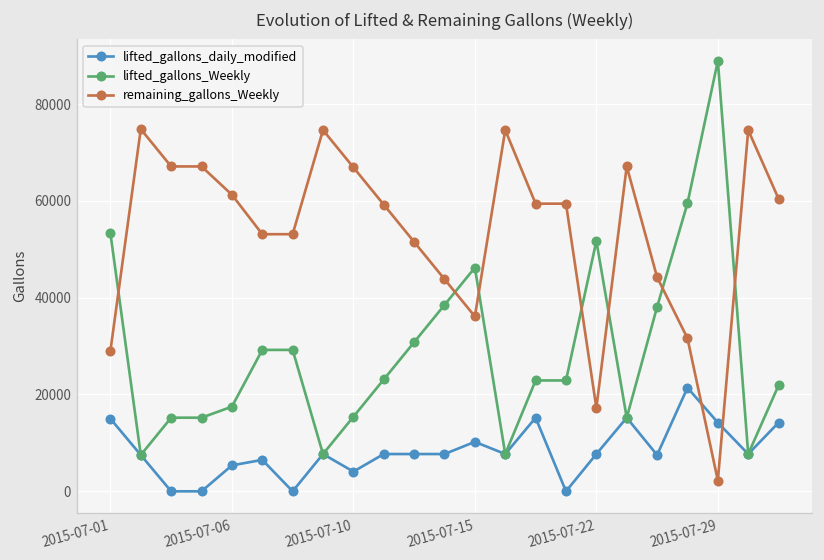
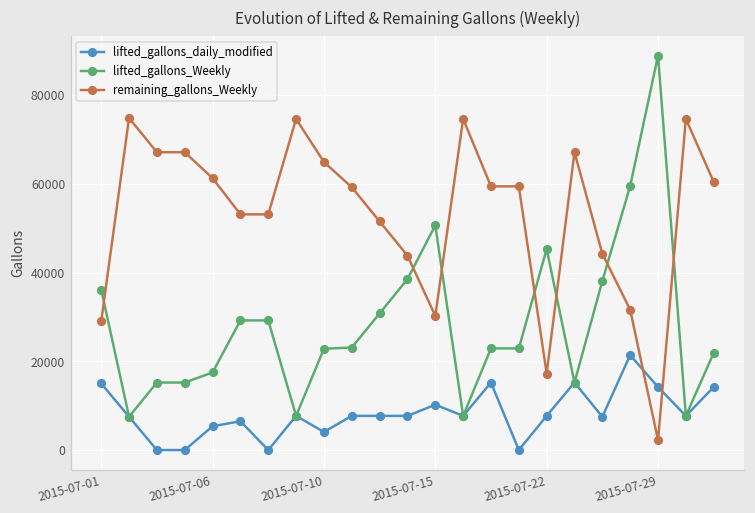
  {
    "lifted_gallons_daily_modified": {
      "2015-07-01": 15000,
      "2015-07-06": 5000,
      "2015-07-10": 4000,
      "2015-07-15": 10000,
      "2015-07-22": 8000,
      "2015-07-29": 14000
    },
    "lifted_gallons_Weekly": {
-     "2015-07-01": 53000,
+     "2015-07-01": 36000,
      "2015-07-06": 17000,
-     "2015-07-10": 15000,
-     "2015-07-15": 46000,
-     "2015-07-22": 52000,
+     "2015-07-10": 23000,
+     "2015-07-15": 51000,
+     "2015-07-22": 45000,
      "2015-07-29": 89000
    },
    "remaining_gallons_Weekly": {
      "2015-07-01": 29000,
      "2015-07-06": 61000,
-     "2015-07-10": 67000,
-     "2015-07-15": 36000,
+     "2015-07-10": 65000,
+     "2015-07-15": 30000,
      "2015-07-22": 17000,
      "2015-07-29": 2000
    }
  }
